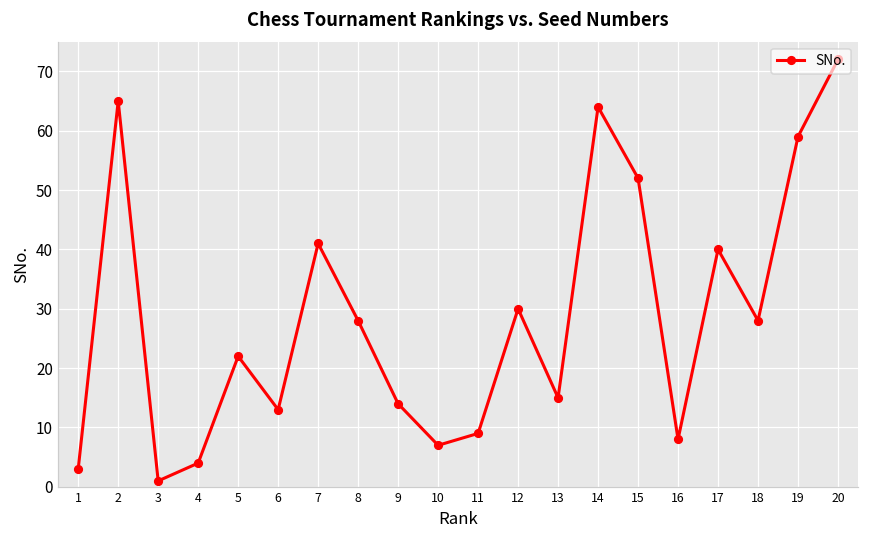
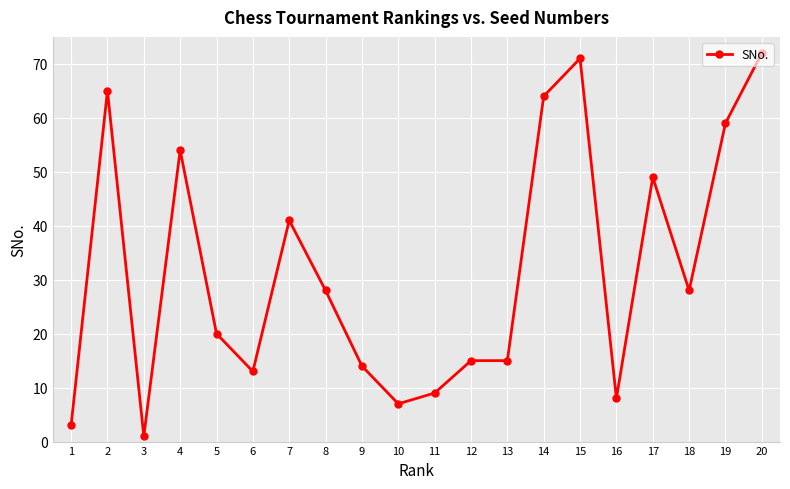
  {
    "1": 3,
    "2": 65,
    "3": 1,
-   "4": 4,
-   "5": 22,
+   "4": 54,
+   "5": 20,
    "6": 13,
    "7": 41,
    "8": 28,
    "9": 14,
    "10": 7,
    "11": 9,
-   "12": 30,
+   "12": 15,
    "13": 15,
    "14": 64,
-   "15": 52,
+   "15": 71,
    "16": 8,
-   "17": 40,
+   "17": 49,
    "18": 28,
    "19": 59
  }
